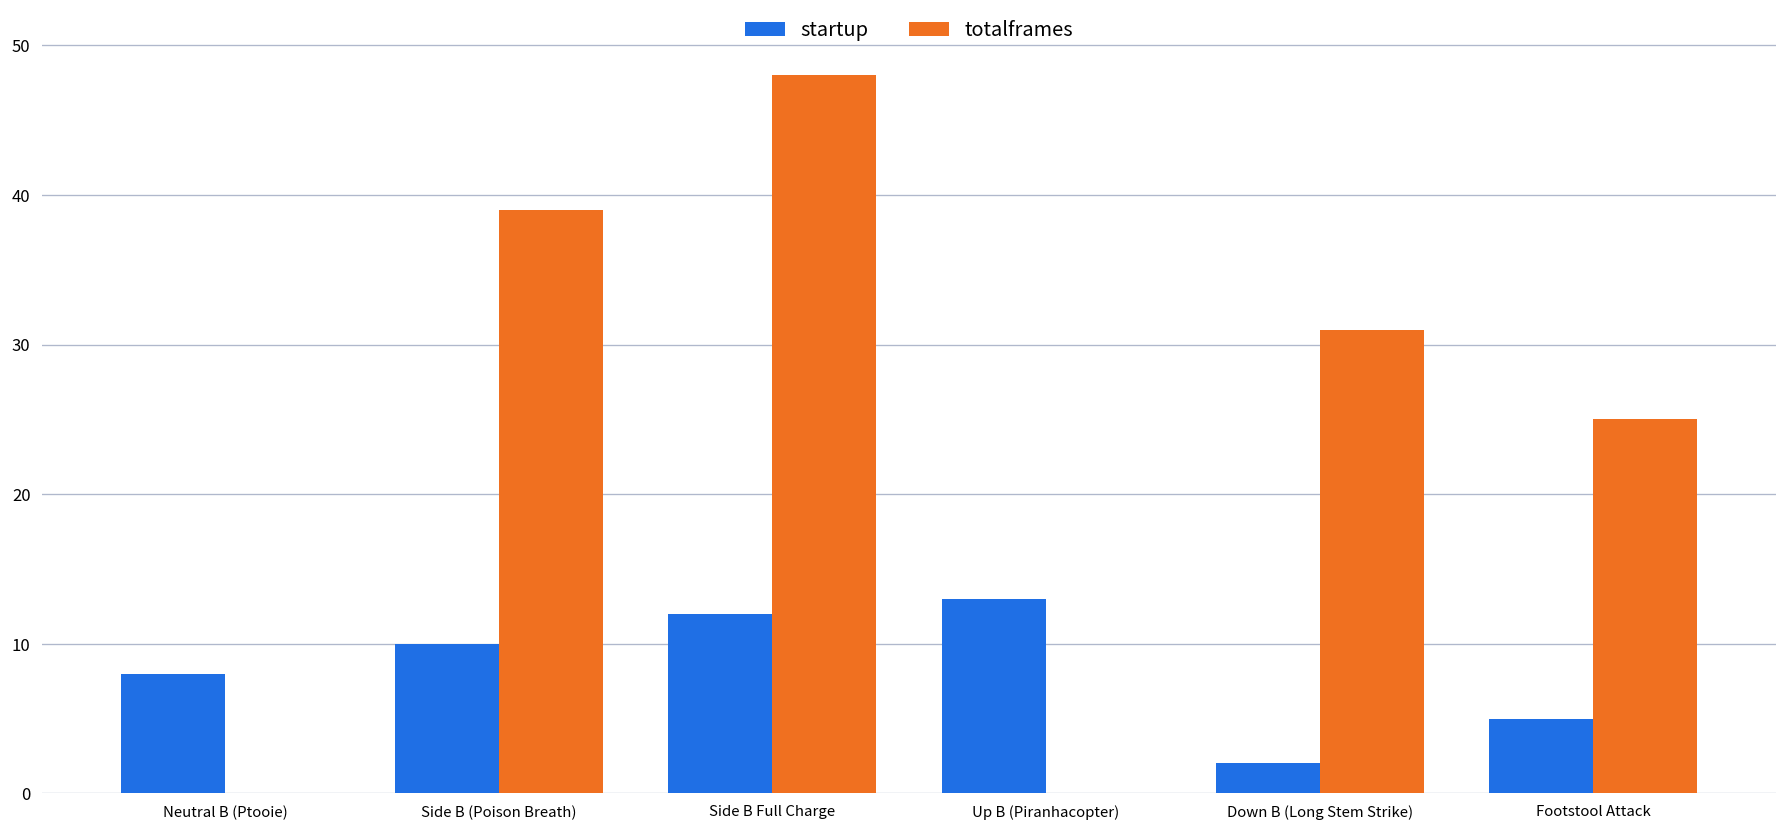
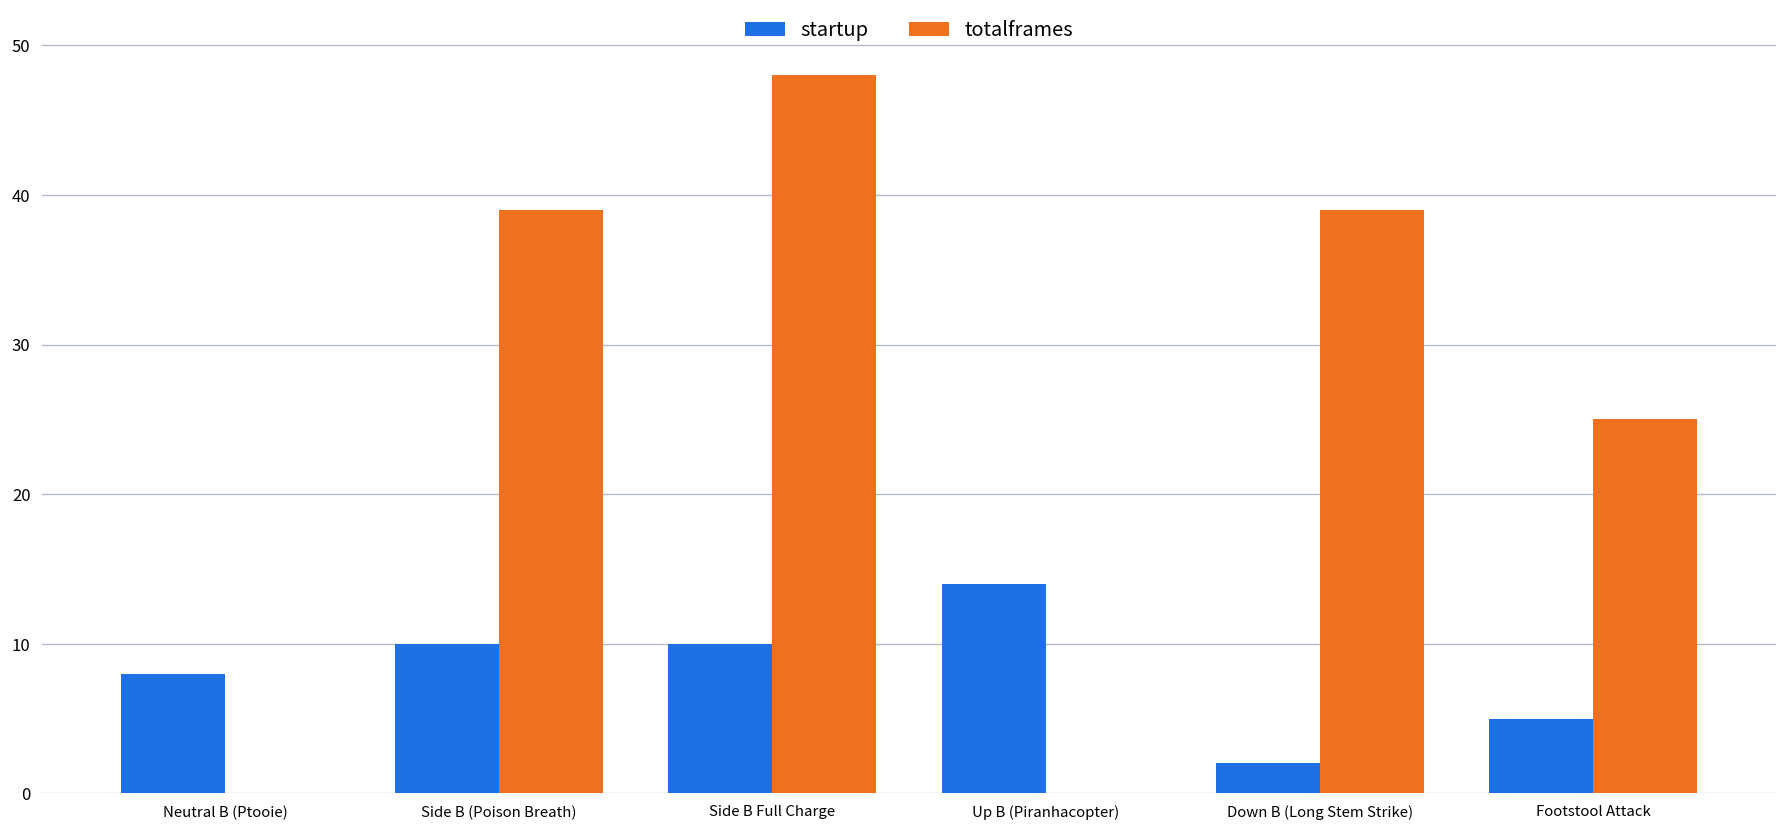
  {
    "startup": {
      "Neutral B (Ptooie)": 8,
      "Side B (Poison Breath)": 10,
-     "Side B Full Charge": 12,
-     "Up B (Piranhacopter)": 13,
+     "Side B Full Charge": 10,
+     "Up B (Piranhacopter)": 14,
      "Down B (Long Stem Strike)": 2,
      "Footstool Attack": 5
    },
    "totalframes": {
      "Neutral B (Ptooie)": 0,
      "Side B (Poison Breath)": 39,
      "Side B Full Charge": 48,
      "Up B (Piranhacopter)": 0,
-     "Down B (Long Stem Strike)": 31,
+     "Down B (Long Stem Strike)": 39,
      "Footstool Attack": 25
    }
  }
